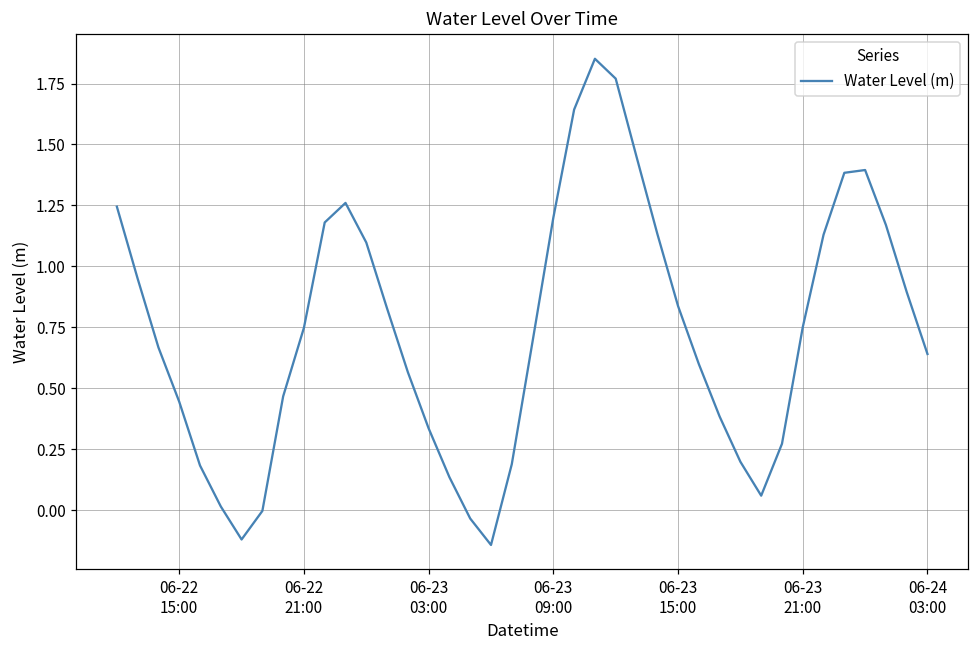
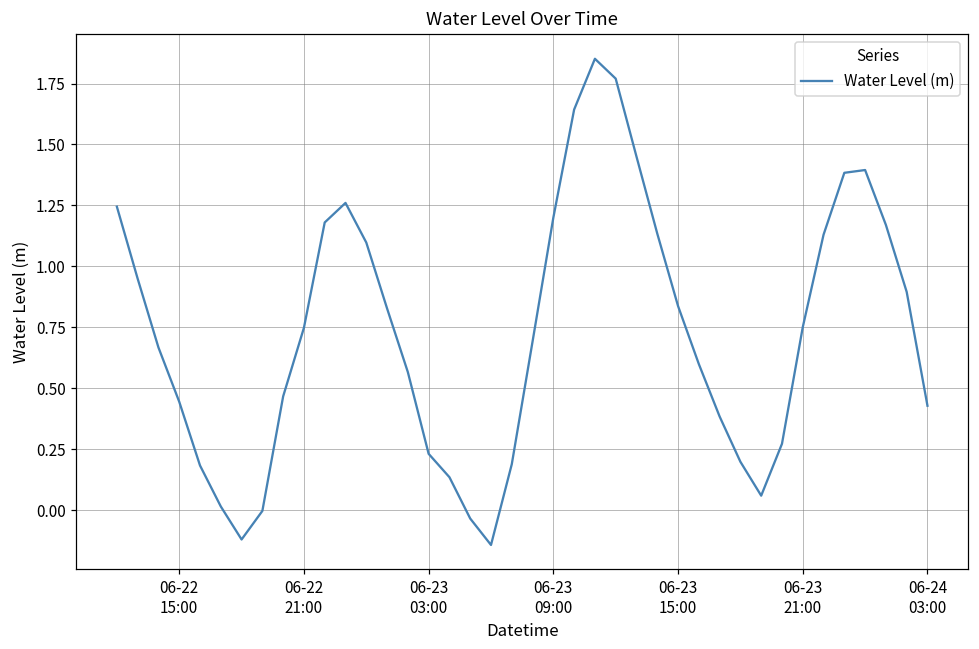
  {
    "06-22 15:00": 0.44,
    "06-22 21:00": 0.75,
-   "06-23 03:00": 0.34,
+   "06-23 03:00": 0.23,
    "06-23 09:00": 1.20,
    "06-23 15:00": 0.84,
    "06-23 21:00": 0.75,
-   "06-24 03:00": 0.64
+   "06-24 03:00": 0.43
  }
